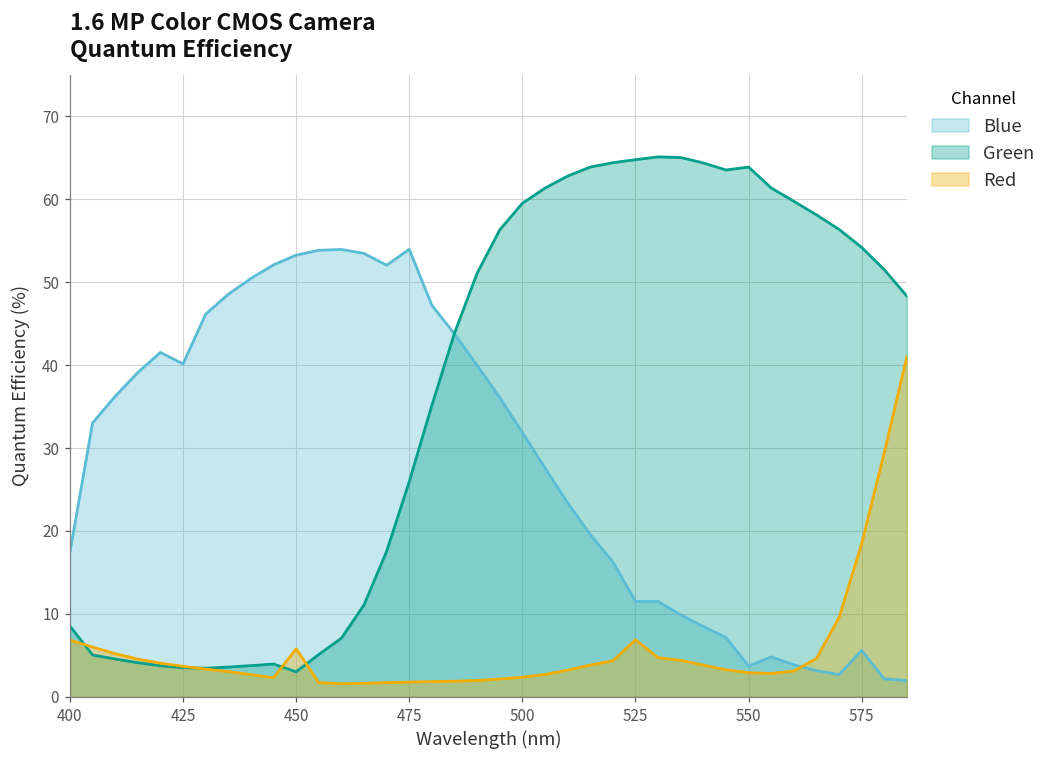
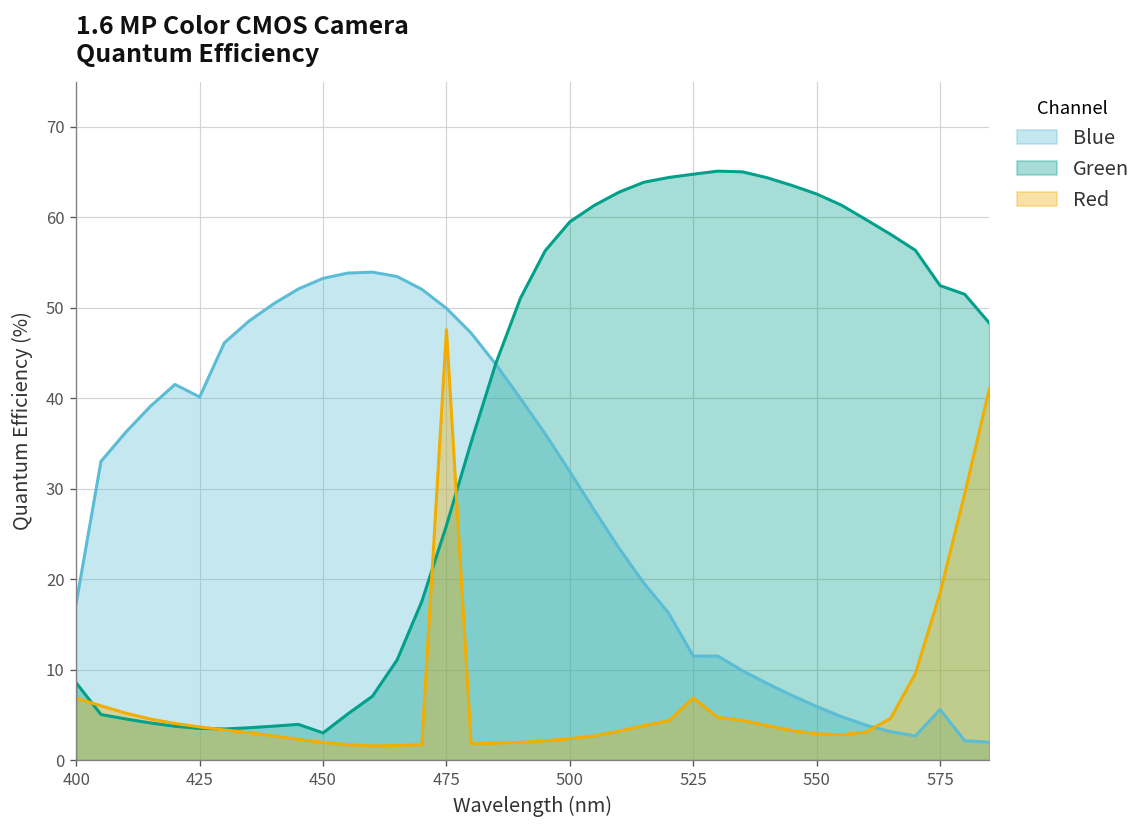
  {
    "Blue": {
      "400": 17,
      "425": 40,
      "450": 53,
-     "475": 54,
+     "475": 50,
      "500": 32,
      "525": 12,
-     "550": 4,
+     "550": 6,
      "575": 6
    },
    "Green": {
      "400": 9,
      "450": 3,
      "475": 26,
      "500": 60,
      "525": 65,
-     "550": 64,
-     "575": 54
+     "550": 63,
+     "575": 52
    },
    "Red": {
      "400": 7,
-     "450": 6,
-     "475": 2,
+     "450": 2,
+     "475": 48,
      "500": 2,
      "525": 7,
      "550": 3,
      "575": 18
    }
  }
